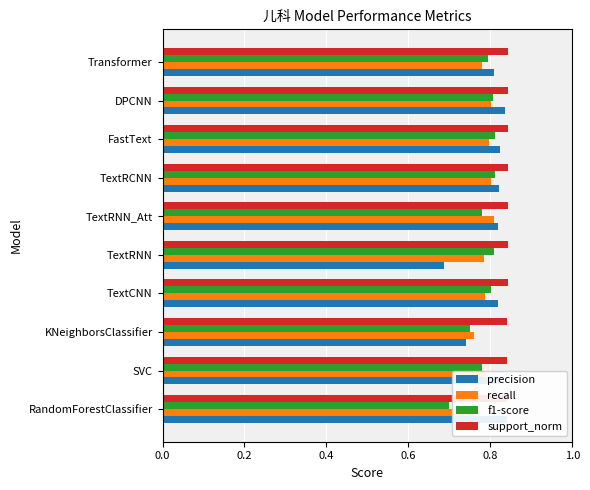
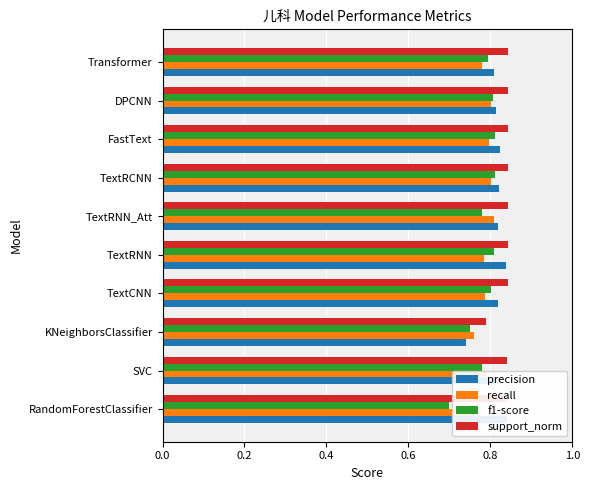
  {
    "precision": {
      "Transformer": 0.81,
-     "DPCNN": 0.84,
+     "DPCNN": 0.81,
      "FastText": 0.82,
      "TextRCNN": 0.82,
      "TextRNN_Att": 0.82,
-     "TextRNN": 0.69,
+     "TextRNN": 0.84,
      "TextCNN": 0.82,
      "KNeighborsClassifier": 0.74
    },
    "recall": {
      "Transformer": 0.78,
      "DPCNN": 0.80,
      "FastText": 0.80,
      "TextRCNN": 0.80,
      "TextRNN_Att": 0.81,
      "TextRNN": 0.78,
      "TextCNN": 0.79,
      "KNeighborsClassifier": 0.76
    },
    "f1-score": {
      "Transformer": 0.79,
      "DPCNN": 0.81,
      "FastText": 0.81,
      "TextRCNN": 0.81,
      "TextRNN_Att": 0.78,
      "TextRNN": 0.81,
      "TextCNN": 0.80,
      "KNeighborsClassifier": 0.75,
      "SVC": 0.78,
      "RandomForestClassifier": 0.70
    },
    "support_norm": {
      "Transformer": 0.84,
      "DPCNN": 0.84,
      "FastText": 0.84,
      "TextRCNN": 0.84,
      "TextRNN_Att": 0.84,
      "TextRNN": 0.84,
      "TextCNN": 0.84,
-     "KNeighborsClassifier": 0.84,
+     "KNeighborsClassifier": 0.79,
      "SVC": 0.84
    }
  }
